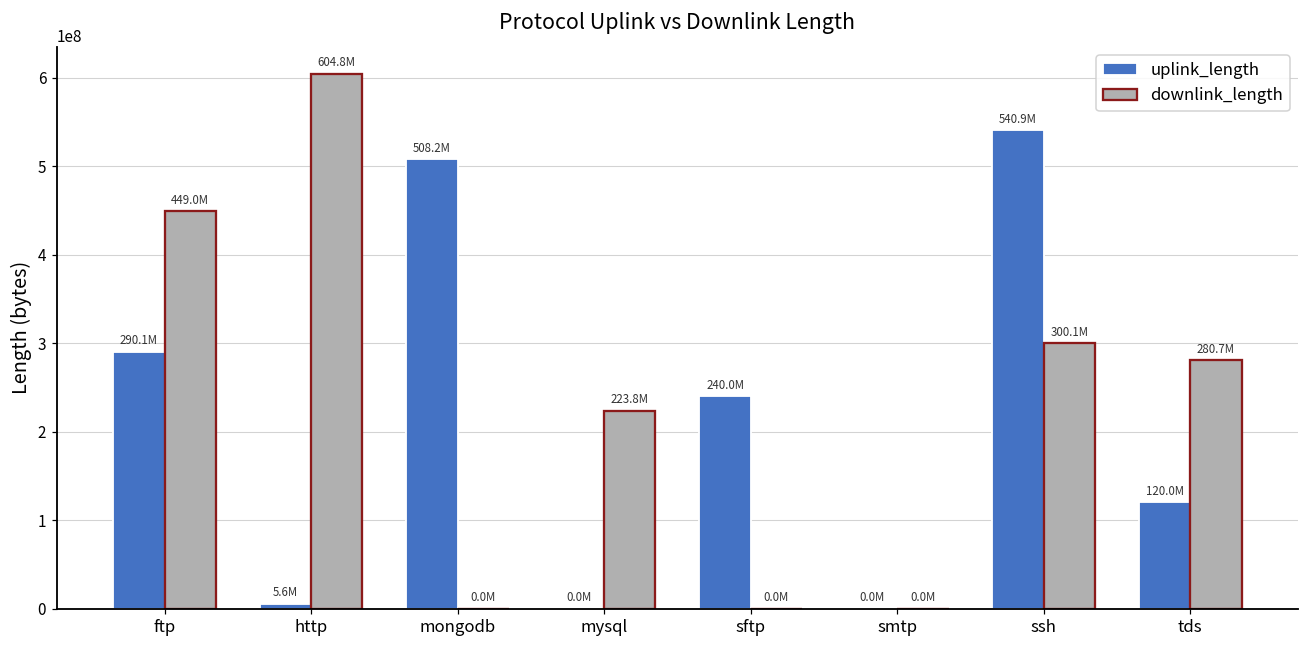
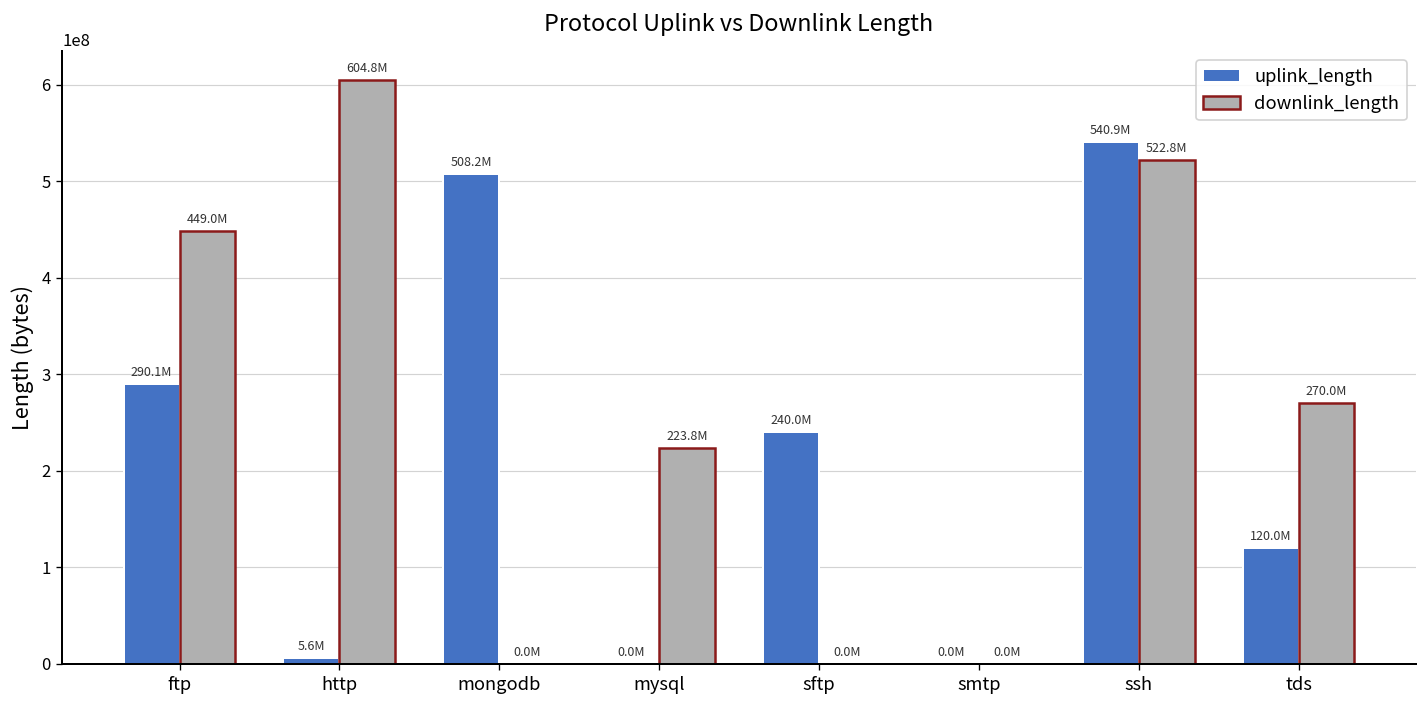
  {
    "uplink_length": {
      "ftp": "290.1M",
      "http": "5.6M",
      "mongodb": "508.2M",
      "sftp": "240.0M",
      "ssh": "540.9M",
      "tds": "120.0M"
    },
    "downlink_length": {
      "ftp": "449.0M",
      "http": "604.8M",
      "mysql": "223.8M",
-     "ssh": "300.1M",
-     "tds": "280.7M"
+     "ssh": "522.8M",
+     "tds": "270.0M"
    }
  }
